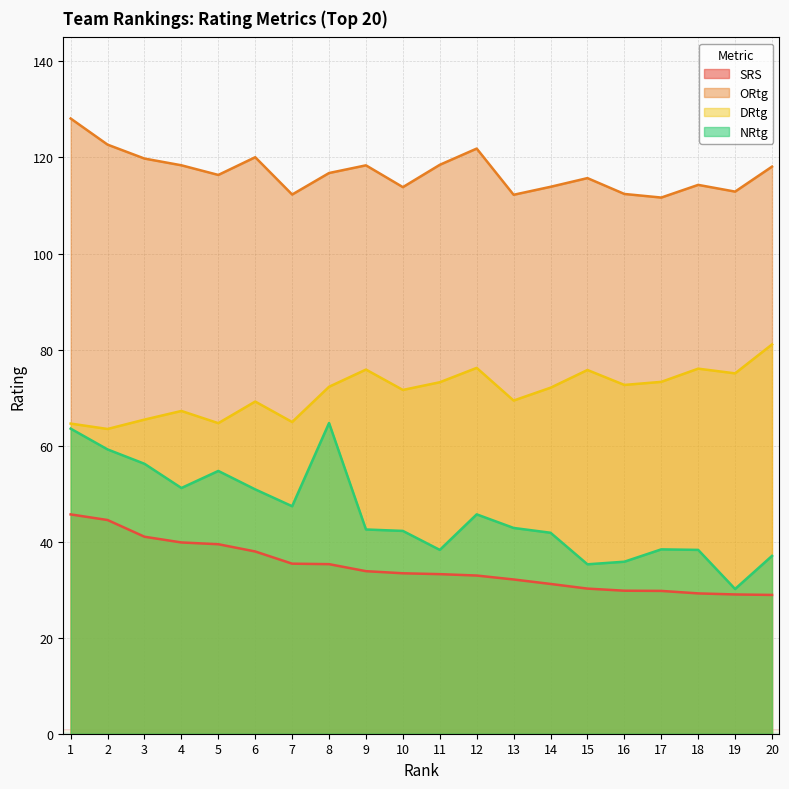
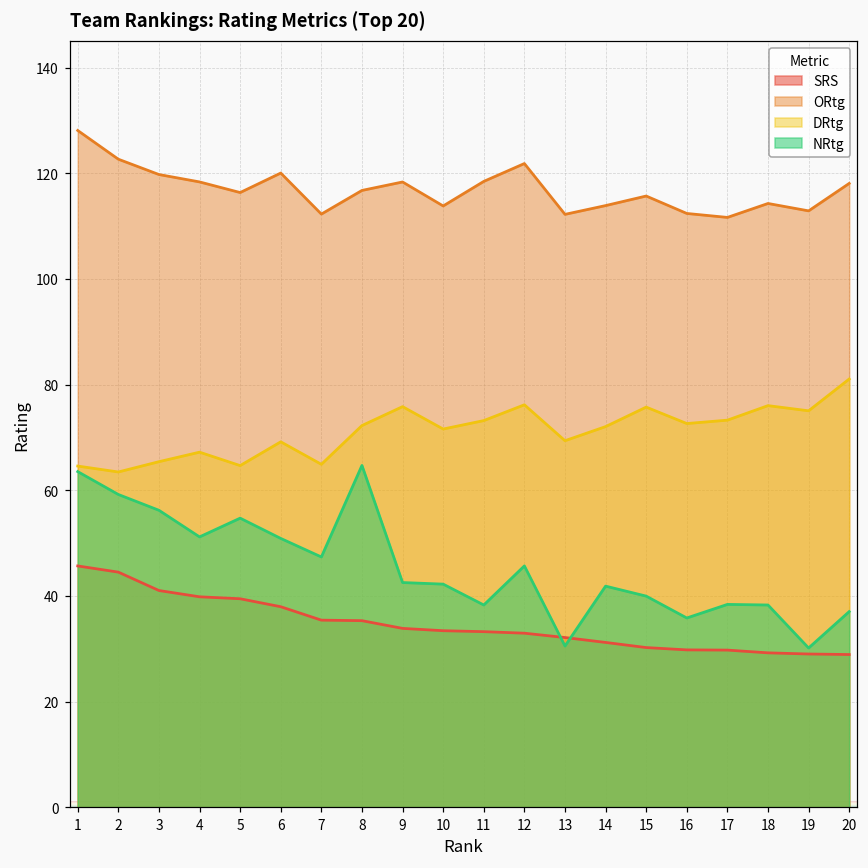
  {
    "NRtg": {
      "1": 64,
      "2": 59,
      "3": 56,
      "4": 51,
      "5": 55,
      "6": 51,
      "7": 47,
      "8": 65,
      "9": 43,
      "10": 42,
      "11": 38,
      "12": 46,
-     "13": 43,
+     "13": 31,
      "14": 42,
-     "15": 35,
+     "15": 40,
      "16": 36,
      "17": 38,
      "18": 38,
      "19": 30,
      "20": 37
    }
  }
